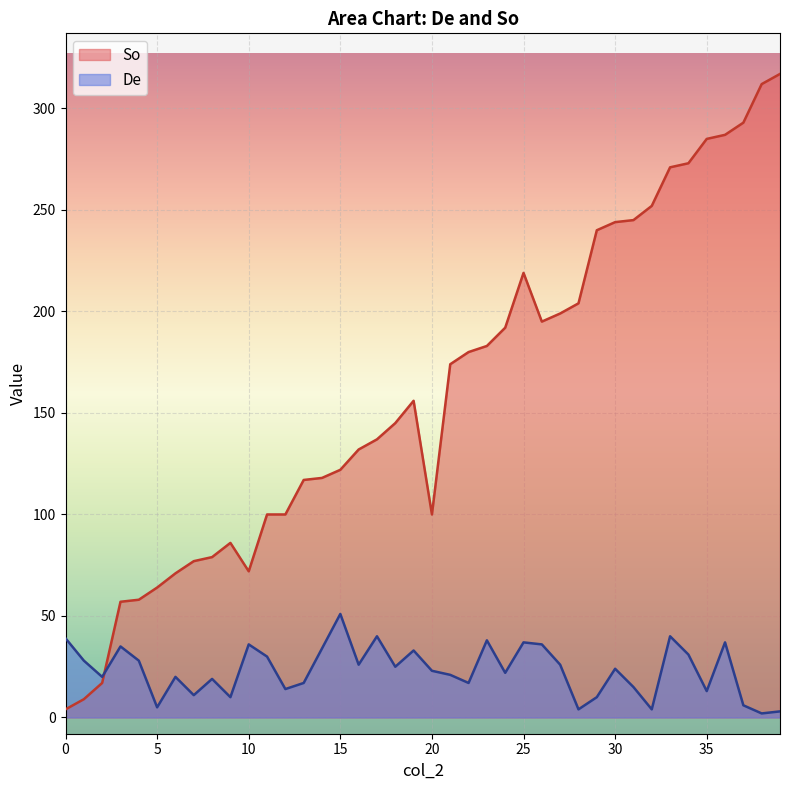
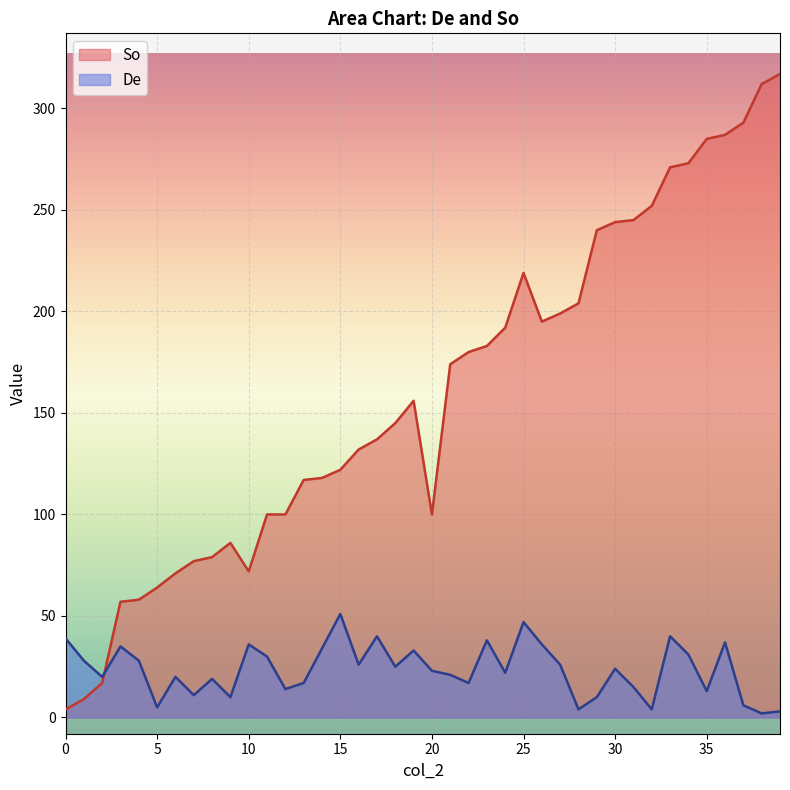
  {
    "So": {
      "0": 4,
      "5": 64,
      "10": 72,
      "15": 122,
      "20": 100,
      "25": 219,
      "30": 244,
      "35": 285
    },
    "De": {
      "0": 39,
      "5": 5,
      "10": 36,
      "15": 51,
      "20": 23,
-     "25": 37,
+     "25": 47,
      "30": 24,
      "35": 13
    }
  }
